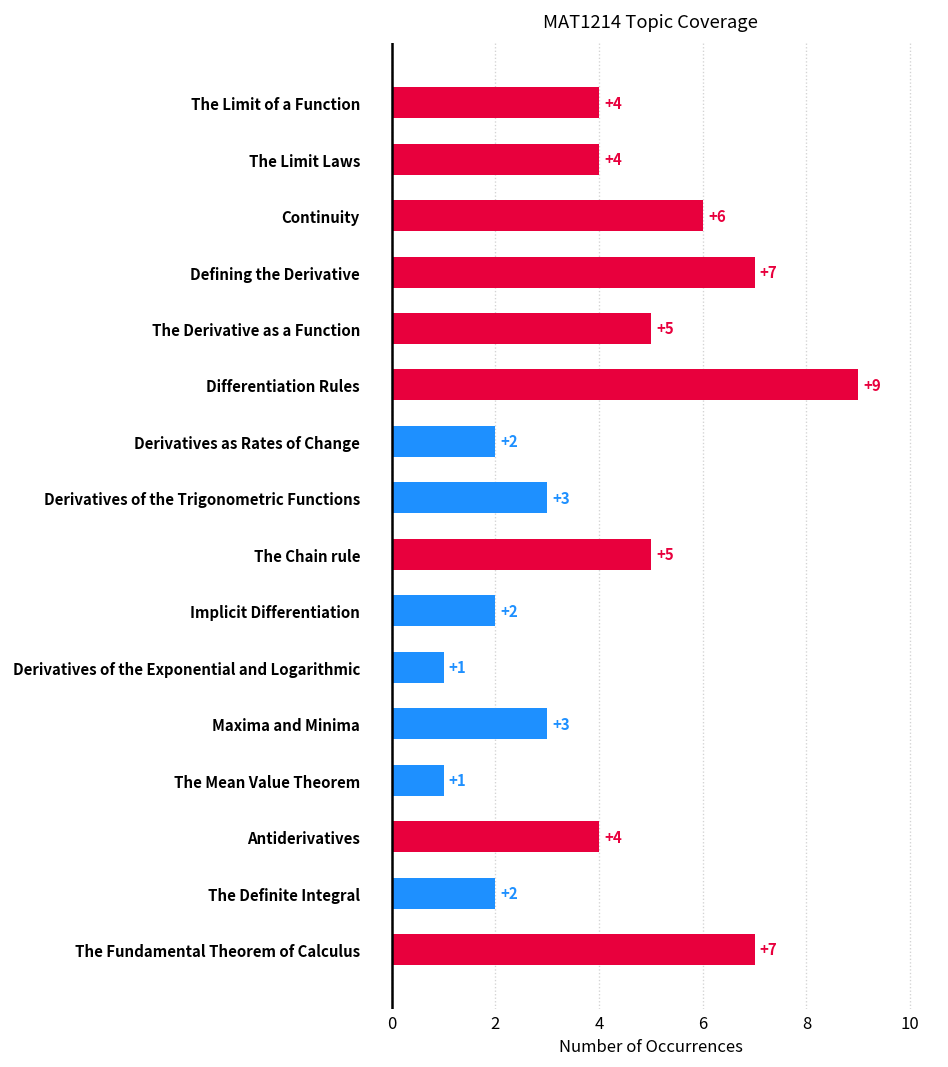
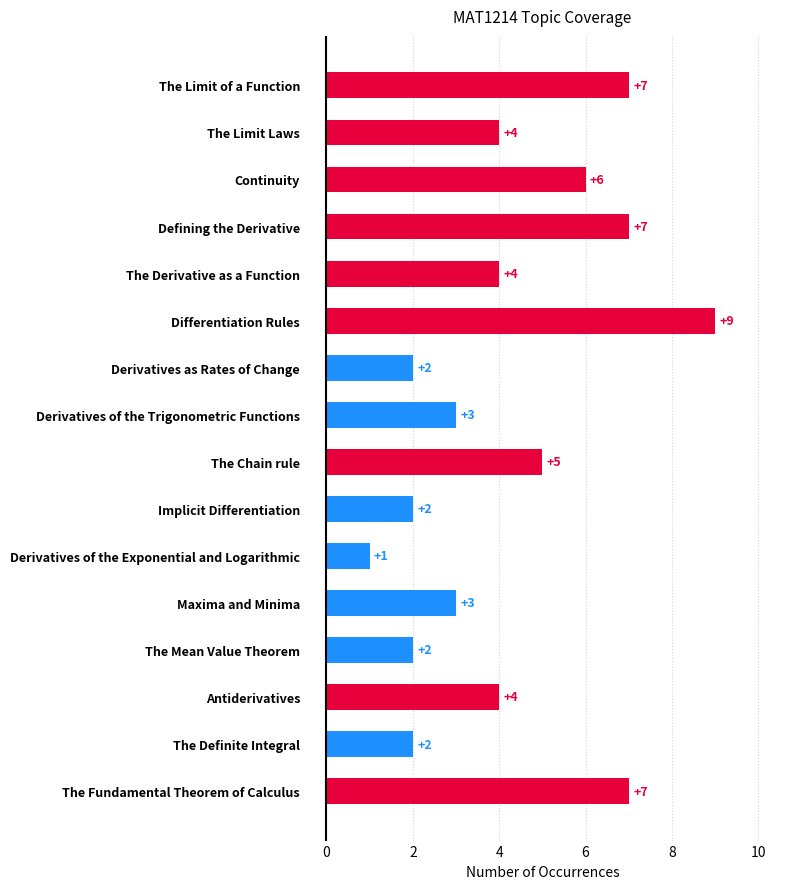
  {
-   "The Limit of a Function": "+4",
+   "The Limit of a Function": "+7",
    "The Limit Laws": "+4",
    "Continuity": "+6",
    "Defining the Derivative": "+7",
-   "The Derivative as a Function": "+5",
+   "The Derivative as a Function": "+4",
    "Differentiation Rules": "+9",
    "Derivatives as Rates of Change": "+2",
    "Derivatives of the Trigonometric Functions": "+3",
    "The Chain rule": "+5",
    "Implicit Differentiation": "+2",
    "Derivatives of the Exponential and Logarithmic": "+1",
    "Maxima and Minima": "+3",
-   "The Mean Value Theorem": "+1",
+   "The Mean Value Theorem": "+2",
    "Antiderivatives": "+4",
    "The Definite Integral": "+2",
    "The Fundamental Theorem of Calculus": "+7"
  }
